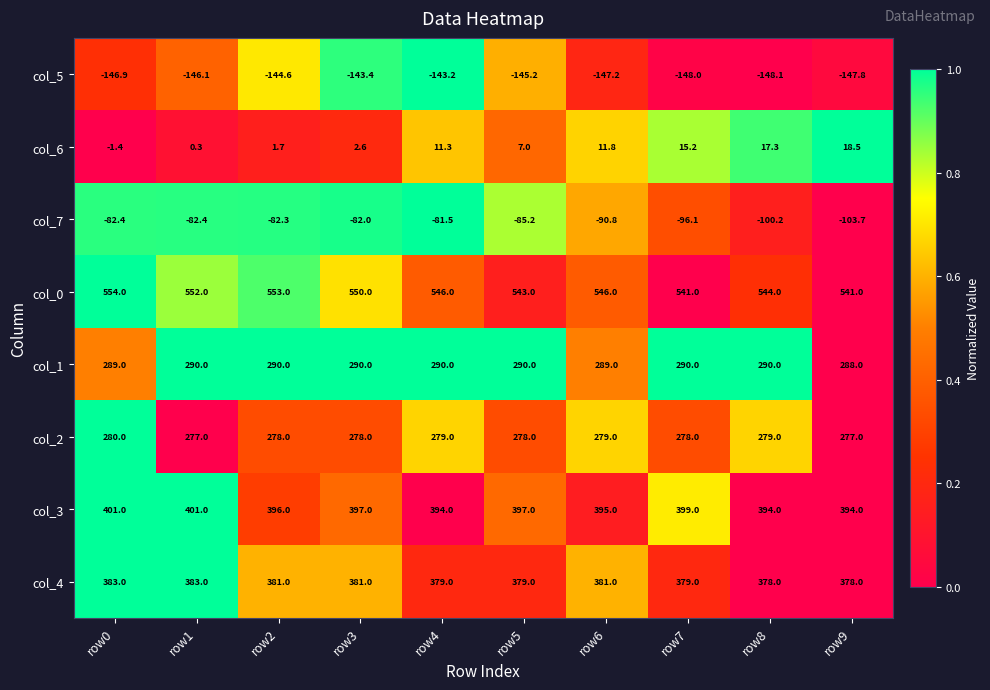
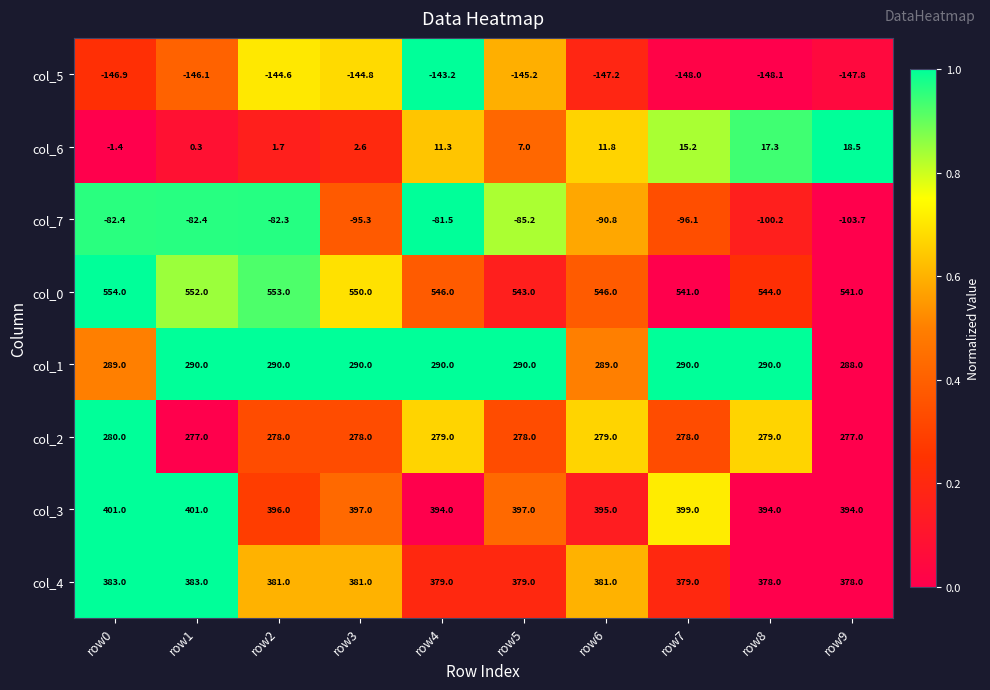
  {
    "col_5": {
      "row0": -146.9,
      "row1": -146.1,
      "row2": -144.6,
-     "row3": -143.4,
+     "row3": -144.8,
      "row4": -143.2,
      "row5": -145.2,
      "row6": -147.2,
      "row7": -148.0,
      "row8": -148.1,
      "row9": -147.8
    },
    "col_6": {
      "row0": -1.4,
      "row1": 0.3,
      "row2": 1.7,
      "row3": 2.6,
      "row4": 11.3,
      "row5": 7.0,
      "row6": 11.8,
      "row7": 15.2,
      "row8": 17.3,
      "row9": 18.5
    },
    "col_7": {
      "row0": -82.4,
      "row1": -82.4,
      "row2": -82.3,
-     "row3": -82.0,
+     "row3": -95.3,
      "row4": -81.5,
      "row5": -85.2,
      "row6": -90.8,
      "row7": -96.1,
      "row8": -100.2,
      "row9": -103.7
    },
    "col_0": {
      "row0": 554.0,
      "row1": 552.0,
      "row2": 553.0,
      "row3": 550.0,
      "row4": 546.0,
      "row5": 543.0,
      "row6": 546.0,
      "row7": 541.0,
      "row8": 544.0,
      "row9": 541.0
    },
    "col_1": {
      "row0": 289.0,
      "row1": 290.0,
      "row2": 290.0,
      "row3": 290.0,
      "row4": 290.0,
      "row5": 290.0,
      "row6": 289.0,
      "row7": 290.0,
      "row8": 290.0,
      "row9": 288.0
    },
    "col_2": {
      "row0": 280.0,
      "row1": 277.0,
      "row2": 278.0,
      "row3": 278.0,
      "row4": 279.0,
      "row5": 278.0,
      "row6": 279.0,
      "row7": 278.0,
      "row8": 279.0,
      "row9": 277.0
    },
    "col_3": {
      "row0": 401.0,
      "row1": 401.0,
      "row2": 396.0,
      "row3": 397.0,
      "row4": 394.0,
      "row5": 397.0,
      "row6": 395.0,
      "row7": 399.0,
      "row8": 394.0,
      "row9": 394.0
    },
    "col_4": {
      "row0": 383.0,
      "row1": 383.0,
      "row2": 381.0,
      "row3": 381.0,
      "row4": 379.0,
      "row5": 379.0,
      "row6": 381.0,
      "row7": 379.0,
      "row8": 378.0,
      "row9": 378.0
    }
  }
